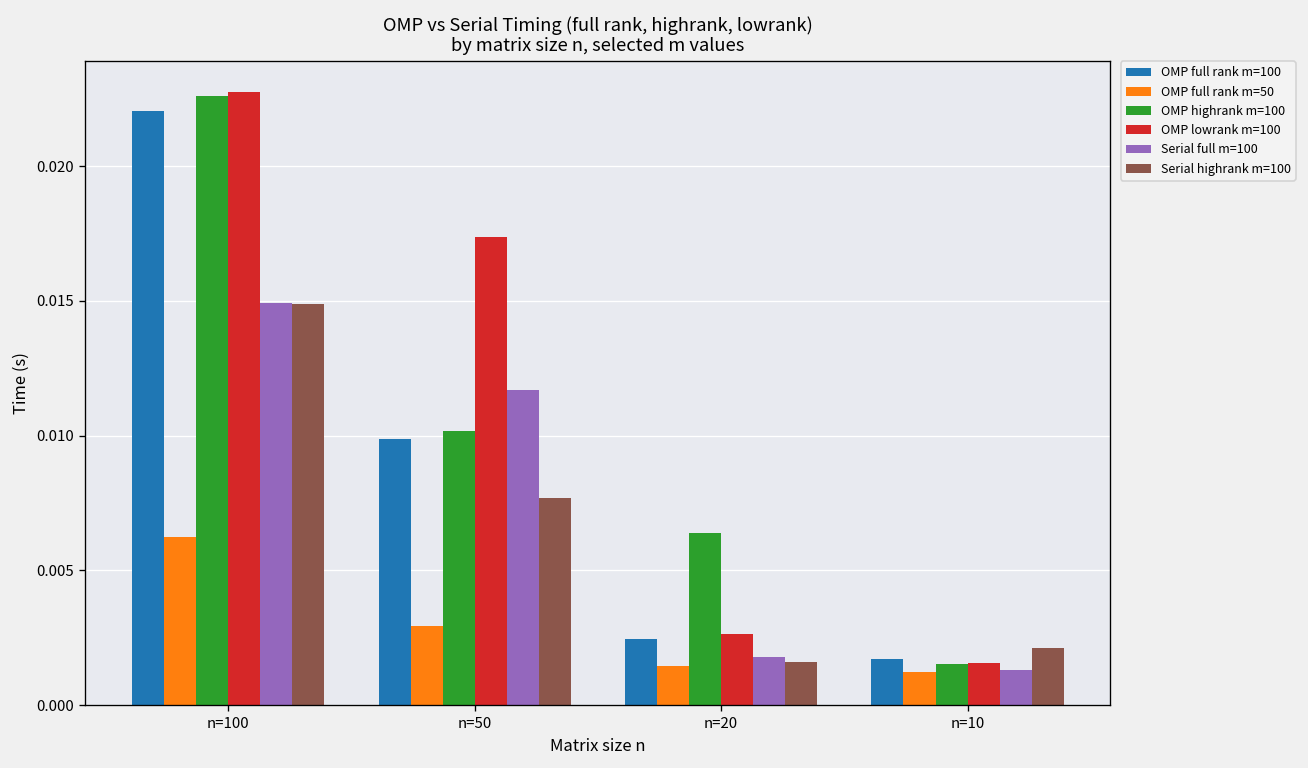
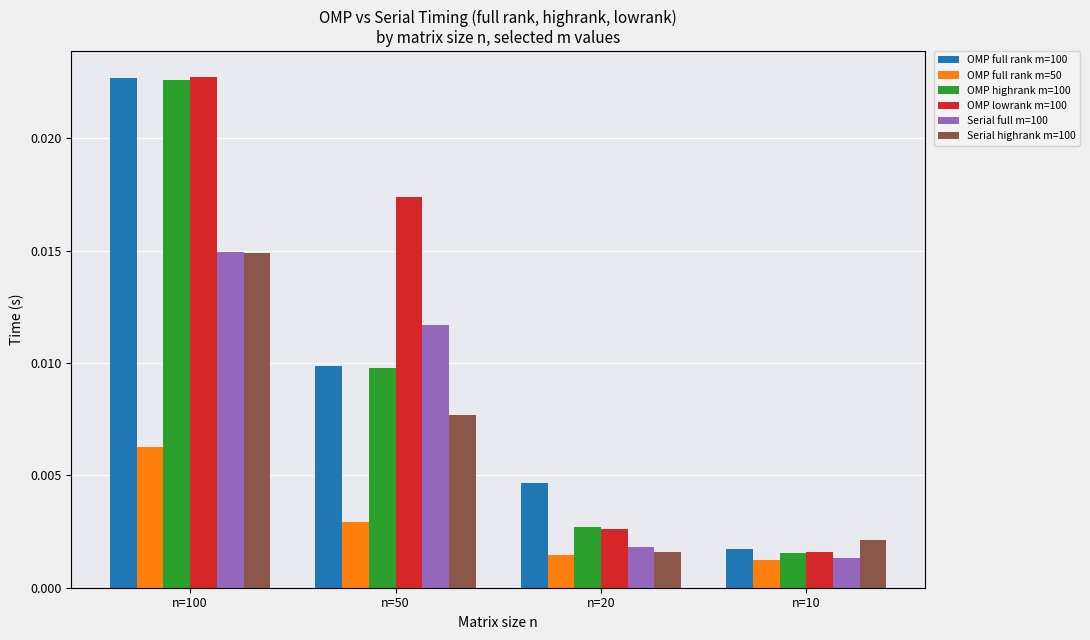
  {
    "OMP full rank m=100": {
-     "n=100": 0.0220,
+     "n=100": 0.0227,
      "n=50": 0.0099,
-     "n=20": 0.0024,
+     "n=20": 0.0047,
      "n=10": 0.0017
    },
    "OMP full rank m=50": {
      "n=100": 0.0062,
      "n=50": 0.0029,
      "n=20": 0.0015,
      "n=10": 0.0012
    },
    "OMP highrank m=100": {
      "n=100": 0.0226,
-     "n=50": 0.0102,
-     "n=20": 0.0064,
+     "n=50": 0.0098,
+     "n=20": 0.0027,
      "n=10": 0.0015
    },
    "OMP lowrank m=100": {
      "n=100": 0.0228,
      "n=50": 0.0174,
      "n=20": 0.0026,
      "n=10": 0.0016
    },
    "Serial full m=100": {
      "n=100": 0.0149,
      "n=50": 0.0117,
      "n=20": 0.0018,
      "n=10": 0.0013
    },
    "Serial highrank m=100": {
      "n=100": 0.0149,
      "n=50": 0.0077,
      "n=20": 0.0016,
      "n=10": 0.0021
    }
  }
